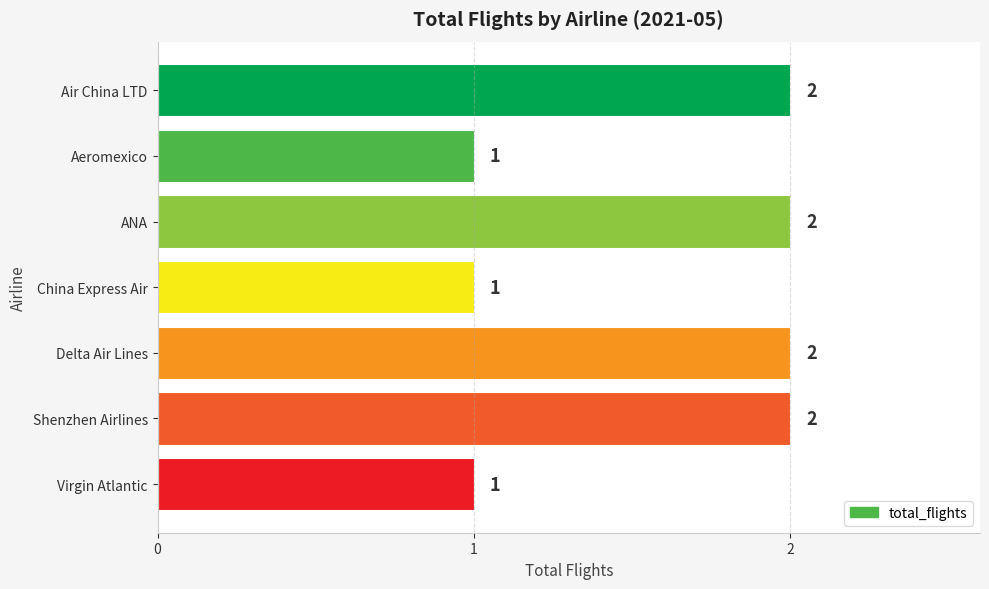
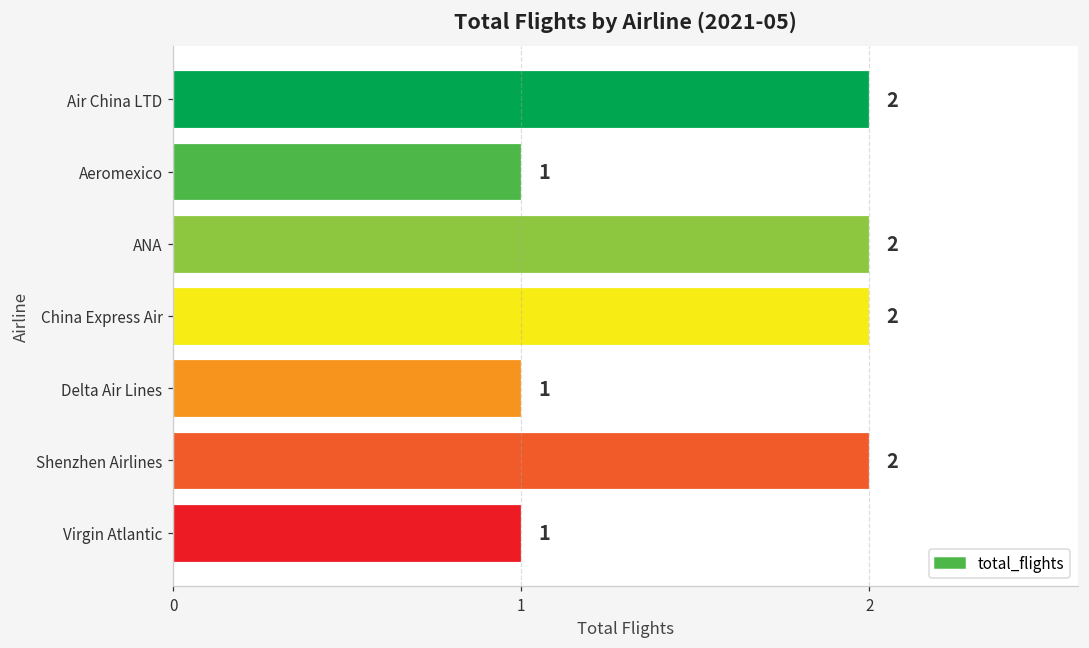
  {
    "Air China LTD": 2,
    "Aeromexico": 1,
    "ANA": 2,
-   "China Express Air": 1,
-   "Delta Air Lines": 2,
+   "China Express Air": 2,
+   "Delta Air Lines": 1,
    "Shenzhen Airlines": 2,
    "Virgin Atlantic": 1
  }
